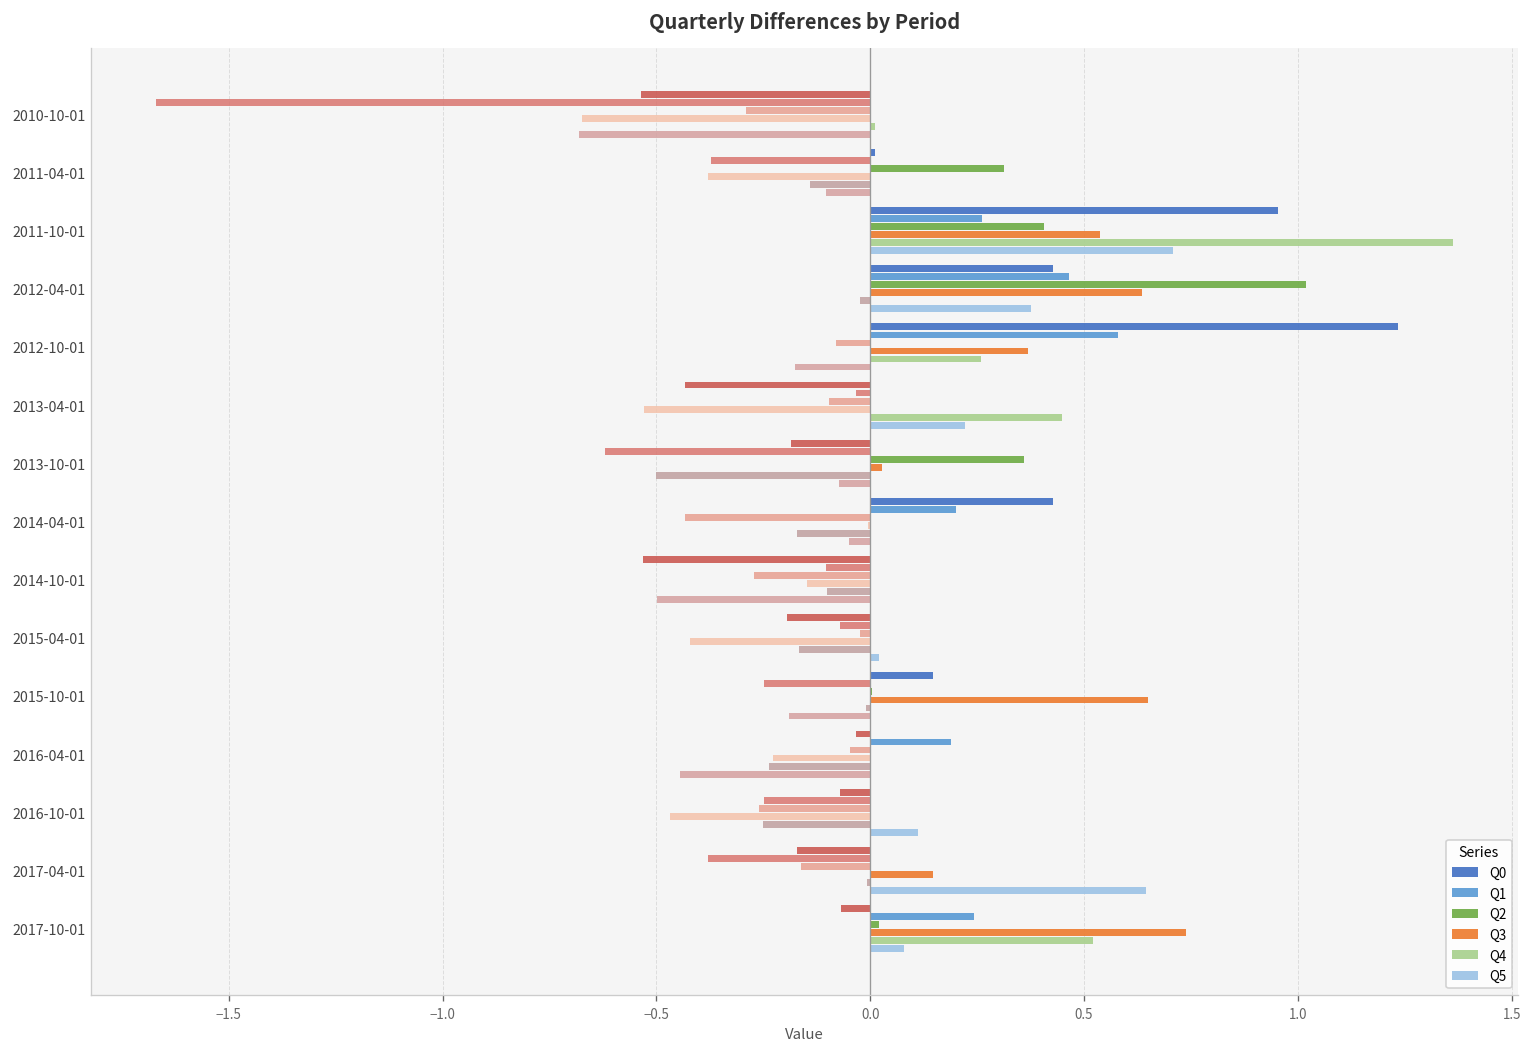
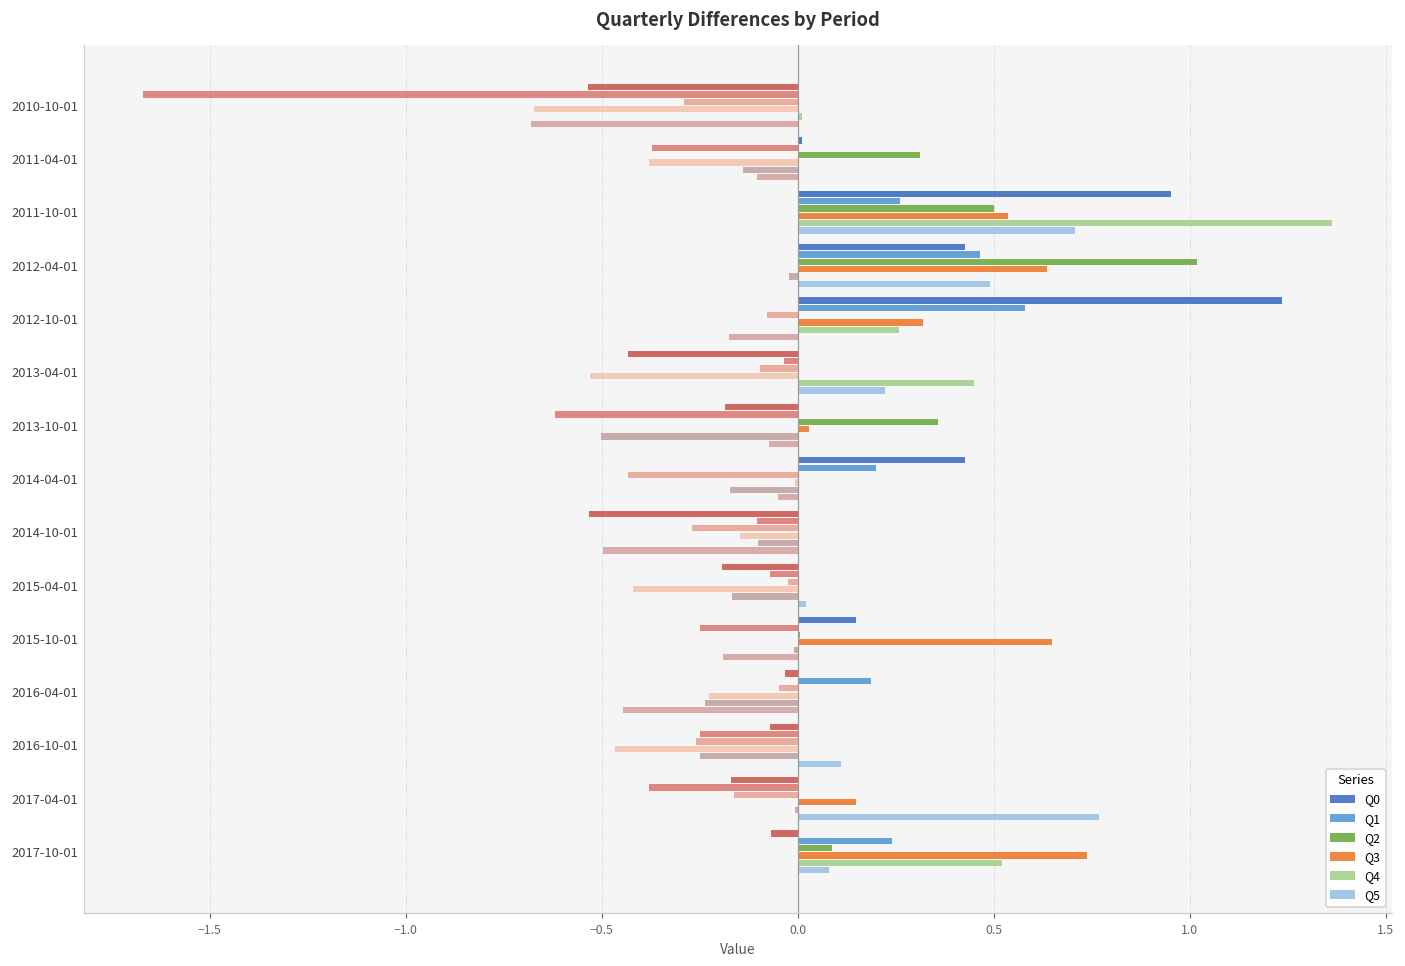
  {
    "Q2": {
      "2010-10-01": 0.00,
      "2011-04-01": 0.31,
-     "2011-10-01": 0.41,
+     "2011-10-01": 0.50,
      "2012-04-01": 1.02,
      "2012-10-01": 0.00,
      "2013-04-01": 0.00,
      "2013-10-01": 0.36,
      "2014-04-01": 0.00,
      "2014-10-01": 0.00,
      "2015-04-01": 0.00,
      "2016-04-01": 0.00,
      "2016-10-01": 0.00,
      "2017-04-01": 0.00,
-     "2017-10-01": 0.02
+     "2017-10-01": 0.09
    },
    "Q3": {
      "2010-10-01": 0.00,
      "2011-04-01": 0.00,
      "2011-10-01": 0.54,
      "2012-04-01": 0.63,
-     "2012-10-01": 0.37,
+     "2012-10-01": 0.32,
      "2013-04-01": 0.00,
      "2013-10-01": 0.03,
      "2014-04-01": 0.00,
      "2014-10-01": 0.00,
      "2015-04-01": 0.00,
      "2015-10-01": 0.65,
      "2016-04-01": 0.00,
      "2016-10-01": 0.00,
      "2017-04-01": 0.15,
      "2017-10-01": 0.74
    },
    "Q5": {
      "2010-10-01": 0.00,
      "2011-04-01": 0.00,
      "2011-10-01": 0.71,
-     "2012-04-01": 0.38,
+     "2012-04-01": 0.49,
      "2012-10-01": 0.00,
      "2013-04-01": 0.22,
      "2013-10-01": 0.00,
      "2014-04-01": 0.00,
      "2014-10-01": 0.00,
      "2015-04-01": 0.02,
      "2015-10-01": 0.00,
      "2016-04-01": 0.00,
      "2016-10-01": 0.11,
-     "2017-04-01": 0.64,
+     "2017-04-01": 0.77,
      "2017-10-01": 0.08
    }
  }
